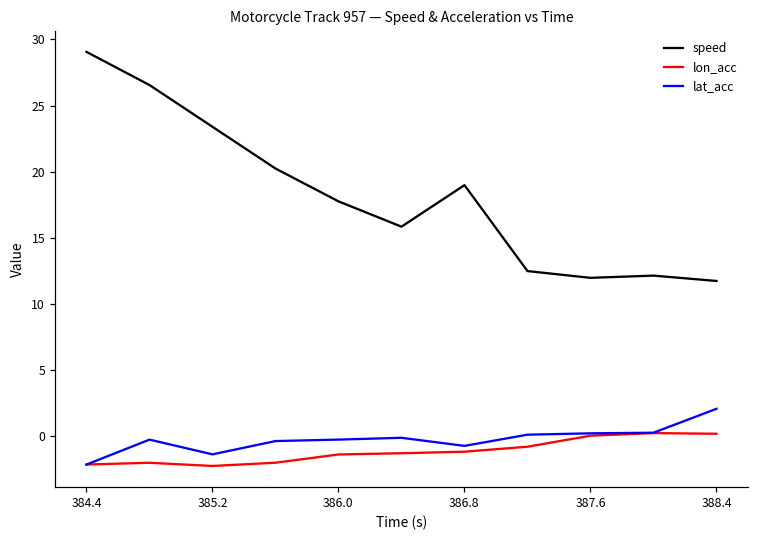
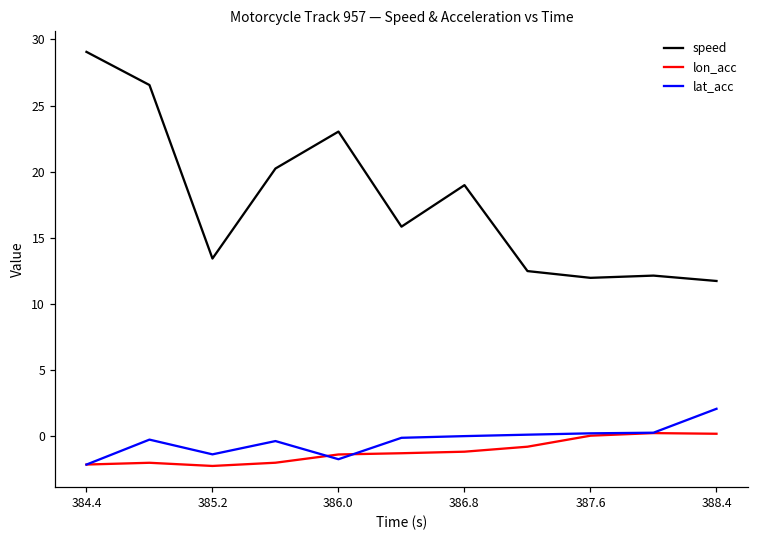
  {
    "speed": {
      "384.4": 29.1,
-     "385.2": 23.4,
-     "386.0": 17.7,
+     "385.2": 13.4,
+     "386.0": 23.0,
      "386.8": 19.0,
      "387.6": 12.0,
      "388.4": 11.7
    },
    "lon_acc": {
      "385.2": -2.3,
      "386.0": -1.4,
      "386.8": -1.2,
      "388.4": 0.2
    },
    "lat_acc": {
      "385.2": -1.4,
-     "386.0": -0.3,
-     "386.8": -0.8,
+     "386.0": -1.8,
+     "386.8": 0.0,
      "388.4": 2.0
    }
  }
